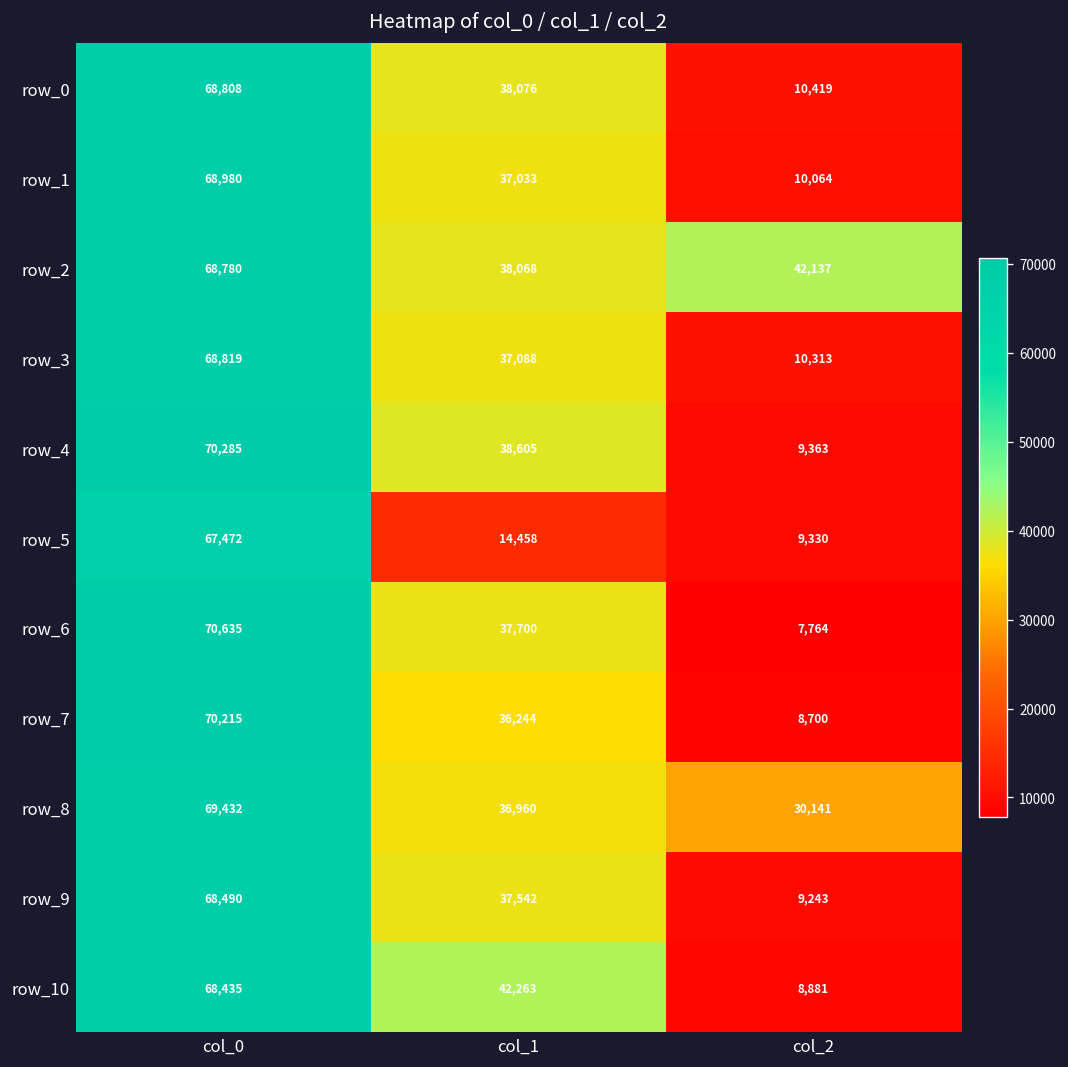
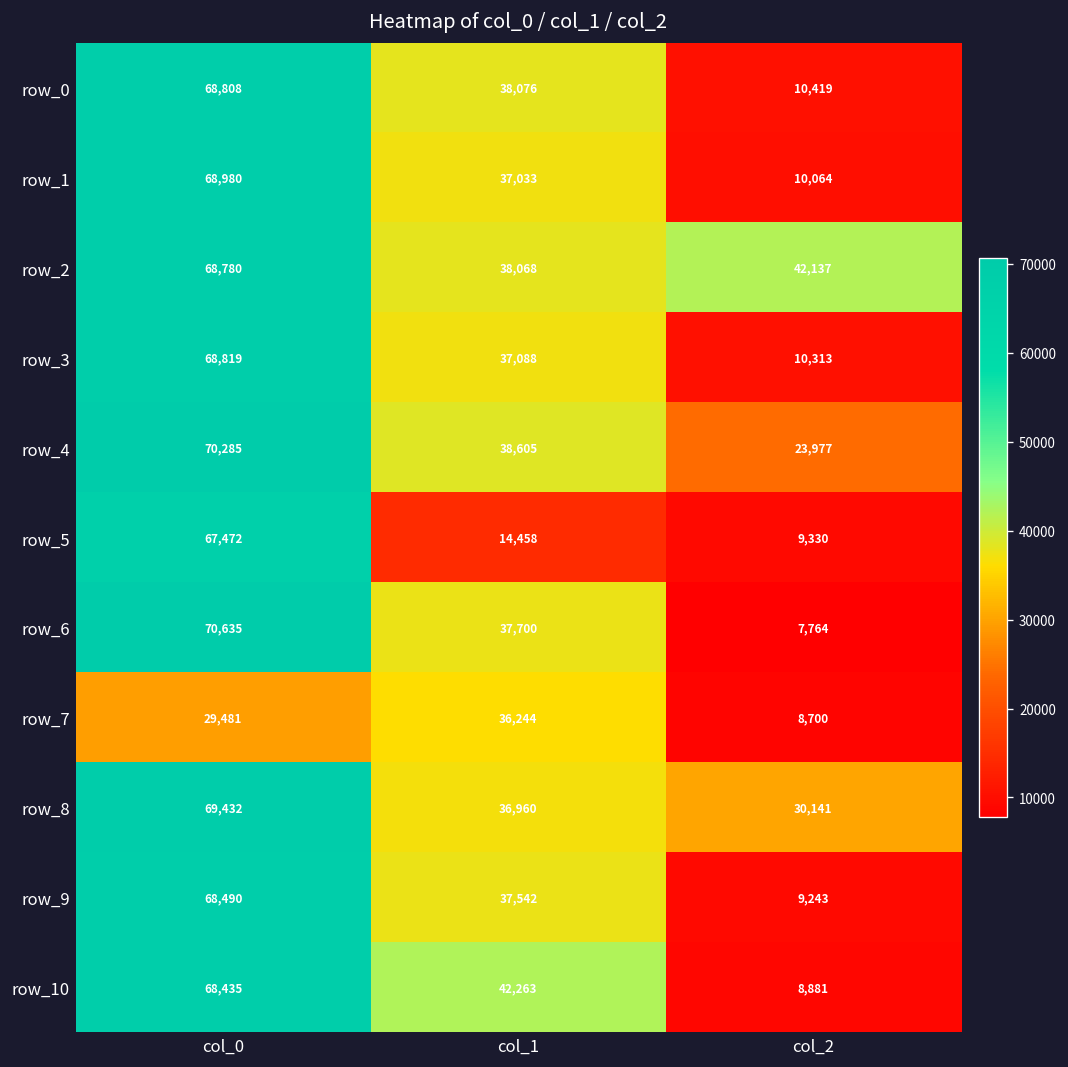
  {
    "row_0": {
      "col_0": "68,808",
      "col_1": "38,076",
      "col_2": "10,419"
    },
    "row_1": {
      "col_0": "68,980",
      "col_1": "37,033",
      "col_2": "10,064"
    },
    "row_2": {
      "col_0": "68,780",
      "col_1": "38,068",
      "col_2": "42,137"
    },
    "row_3": {
      "col_0": "68,819",
      "col_1": "37,088",
      "col_2": "10,313"
    },
    "row_4": {
      "col_0": "70,285",
      "col_1": "38,605",
-     "col_2": "9,363"
+     "col_2": "23,977"
    },
    "row_5": {
      "col_0": "67,472",
      "col_1": "14,458",
      "col_2": "9,330"
    },
    "row_6": {
      "col_0": "70,635",
      "col_1": "37,700",
      "col_2": "7,764"
    },
    "row_7": {
-     "col_0": "70,215",
+     "col_0": "29,481",
      "col_1": "36,244",
      "col_2": "8,700"
    },
    "row_8": {
      "col_0": "69,432",
      "col_1": "36,960",
      "col_2": "30,141"
    },
    "row_9": {
      "col_0": "68,490",
      "col_1": "37,542",
      "col_2": "9,243"
    },
    "row_10": {
      "col_0": "68,435",
      "col_1": "42,263",
      "col_2": "8,881"
    }
  }
